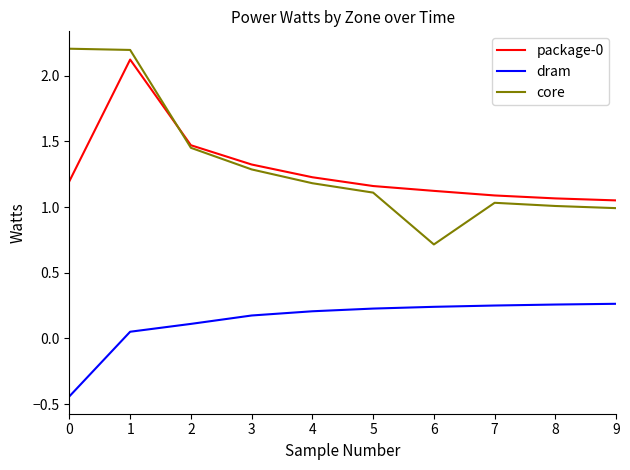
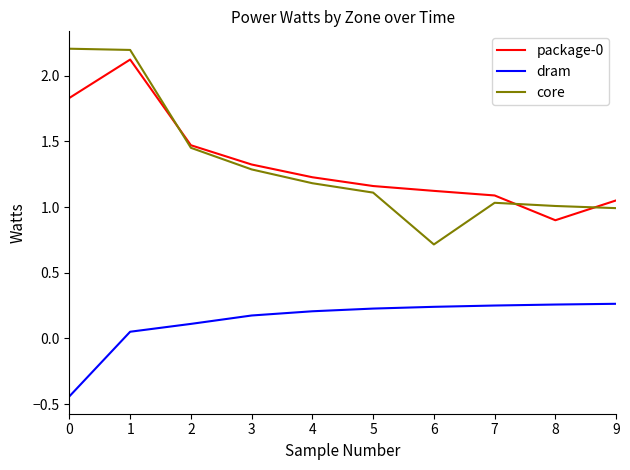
  {
    "package-0": {
-     "0": 1.20,
+     "0": 1.83,
      "1": 2.12,
      "2": 1.47,
      "3": 1.32,
      "4": 1.23,
      "5": 1.16,
      "6": 1.12,
      "7": 1.09,
-     "8": 1.07,
+     "8": 0.90,
      "9": 1.05
    },
    "dram": {
      "0": -0.44,
      "1": 0.05,
      "2": 0.11,
      "3": 0.17,
      "4": 0.21,
      "5": 0.23,
      "6": 0.24,
      "7": 0.25,
      "8": 0.26,
      "9": 0.26
    },
    "core": {
      "0": 2.21,
      "1": 2.20,
      "2": 1.45,
      "3": 1.29,
      "4": 1.18,
      "5": 1.11,
      "6": 0.72,
      "7": 1.03,
      "8": 1.01,
      "9": 0.99
    }
  }
